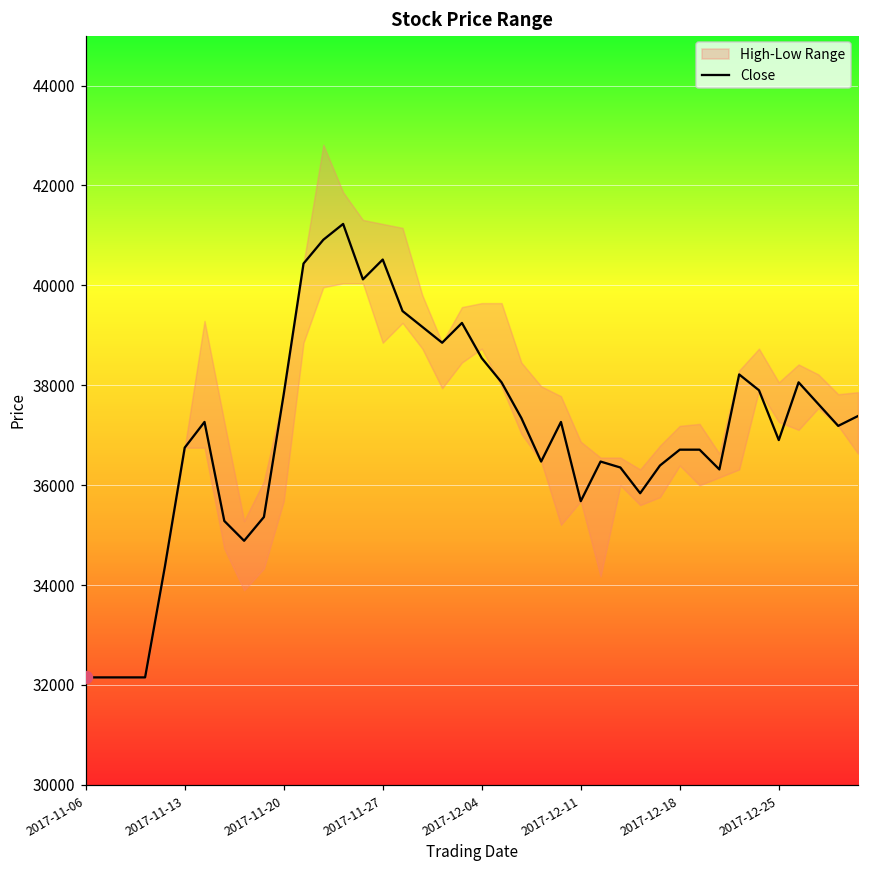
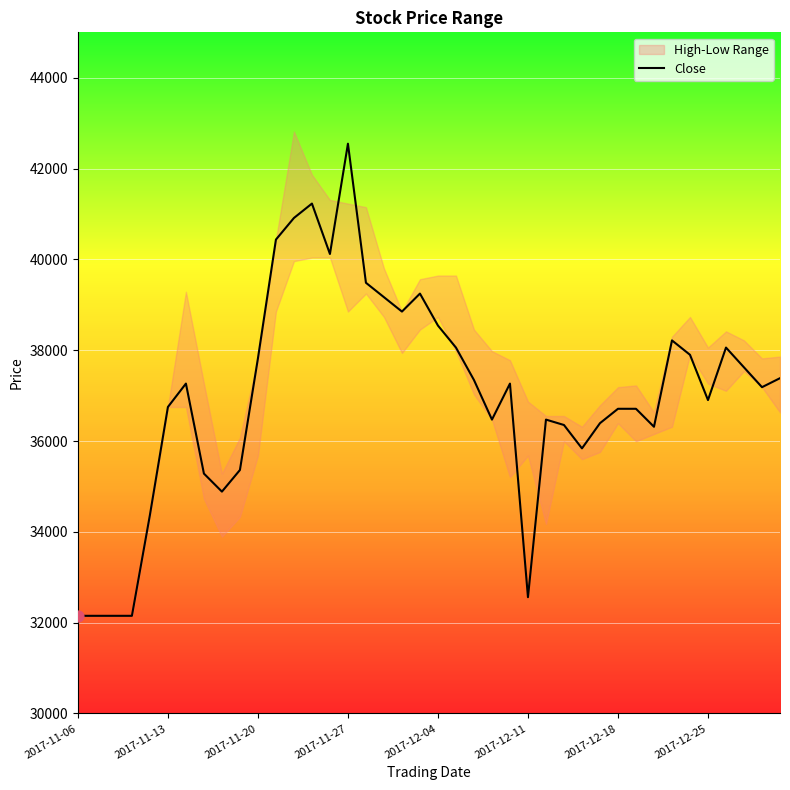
  {
    "Close": {
-     "2017-11-27": 40500,
+     "2017-11-27": 42500,
      "2017-12-04": 38500,
-     "2017-12-11": 35700,
+     "2017-12-11": 32600,
      "2017-12-18": 36700,
      "2017-12-25": 36900
    }
  }
